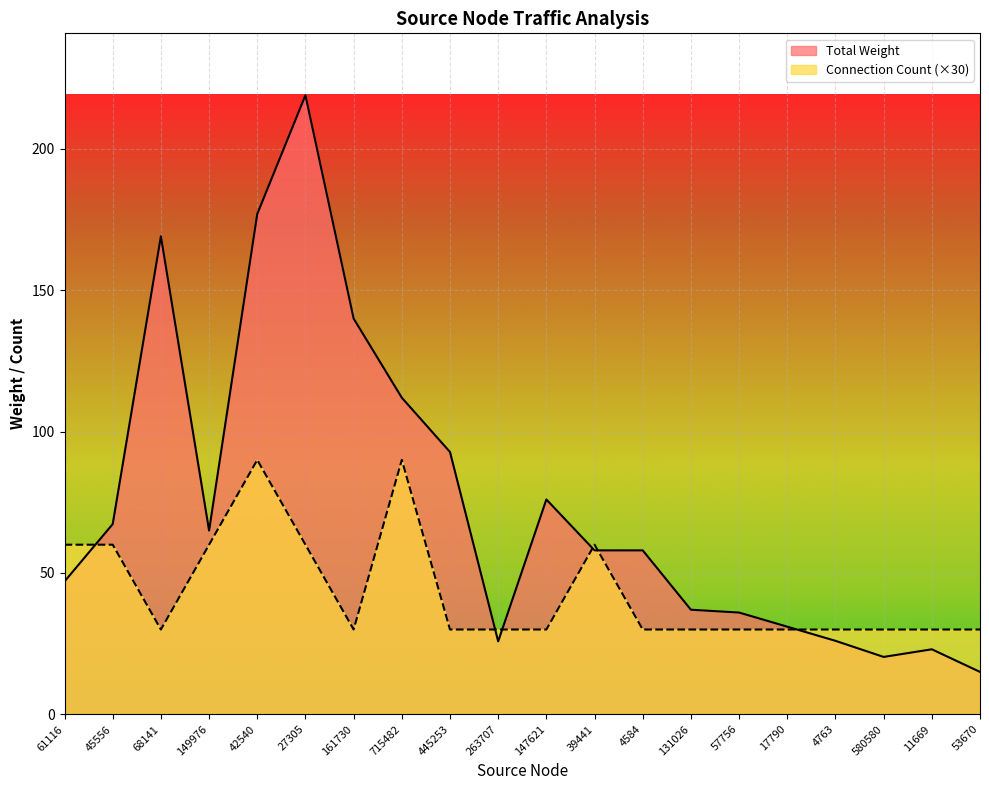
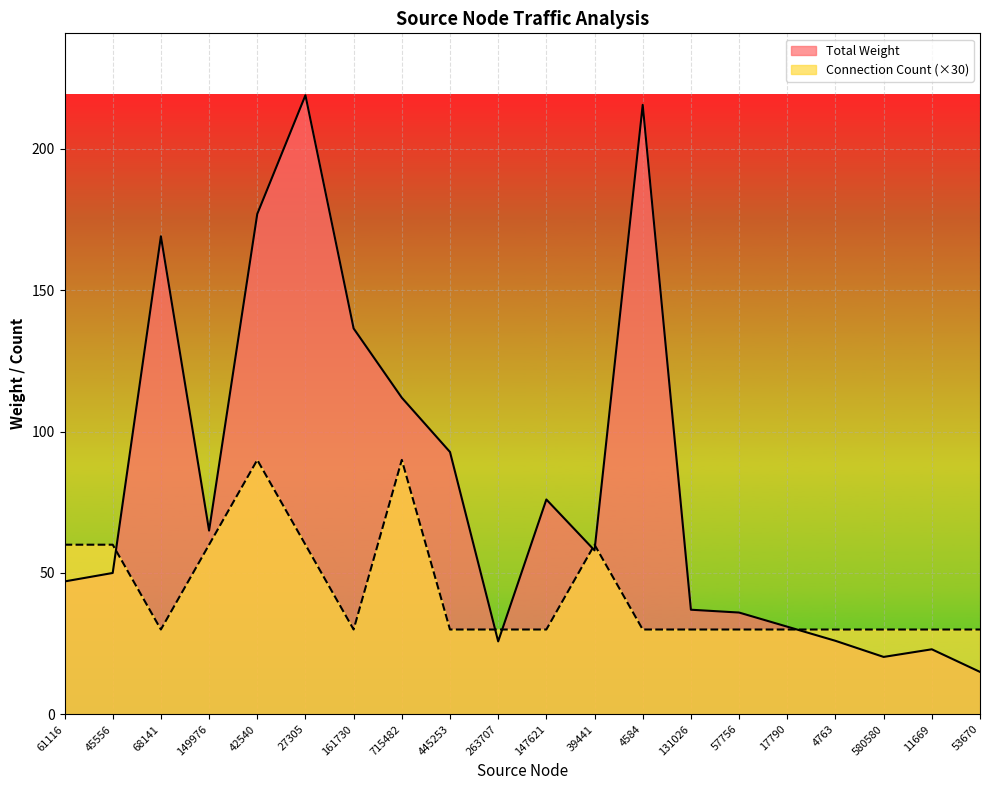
  {
    "Total Weight": {
      "61116": 47,
-     "45556": 67,
+     "45556": 50,
      "68141": 169,
      "149976": 65,
      "42540": 177,
      "27305": 219,
-     "161730": 140,
+     "161730": 137,
      "715482": 112,
      "445253": 93,
      "263707": 26,
      "147621": 76,
      "39441": 58,
-     "4584": 58,
+     "4584": 216,
      "131026": 37,
      "57756": 36,
      "17790": 31,
      "4763": 26,
      "580580": 20,
      "11669": 23,
      "53670": 15
    },
    "Connection Count (×30)": {
      "61116": 60,
      "45556": 60,
      "68141": 30,
      "149976": 60,
      "42540": 90,
      "27305": 60,
      "161730": 30,
      "715482": 90,
      "445253": 30,
      "263707": 30,
      "147621": 30,
      "39441": 60,
      "4584": 30,
      "131026": 30,
      "57756": 30,
      "17790": 30,
      "4763": 30,
      "580580": 30,
      "11669": 30,
      "53670": 30
    }
  }
